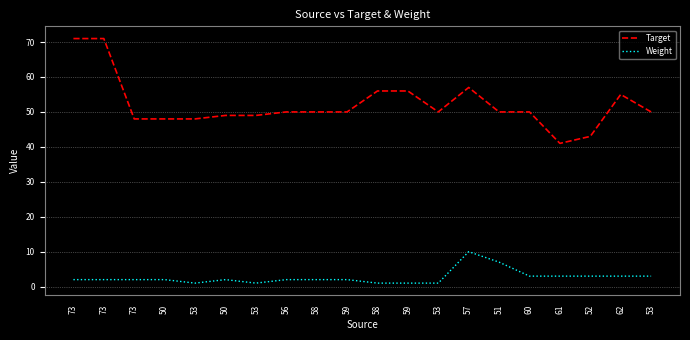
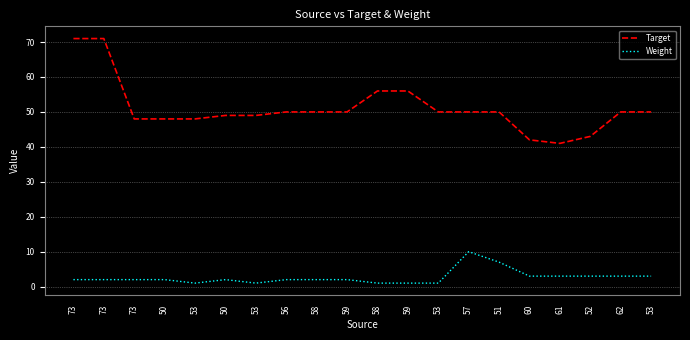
  {
    "Target": {
      "56": 50,
-     "57": 57,
+     "57": 50,
      "51": 50,
-     "60": 50,
+     "60": 42,
      "61": 41,
      "52": 43,
-     "62": 55
+     "62": 50
    },
    "Weight": {
      "56": 2,
      "57": 10,
      "51": 7,
      "60": 3,
      "61": 3,
      "52": 3,
      "62": 3
    }
  }
